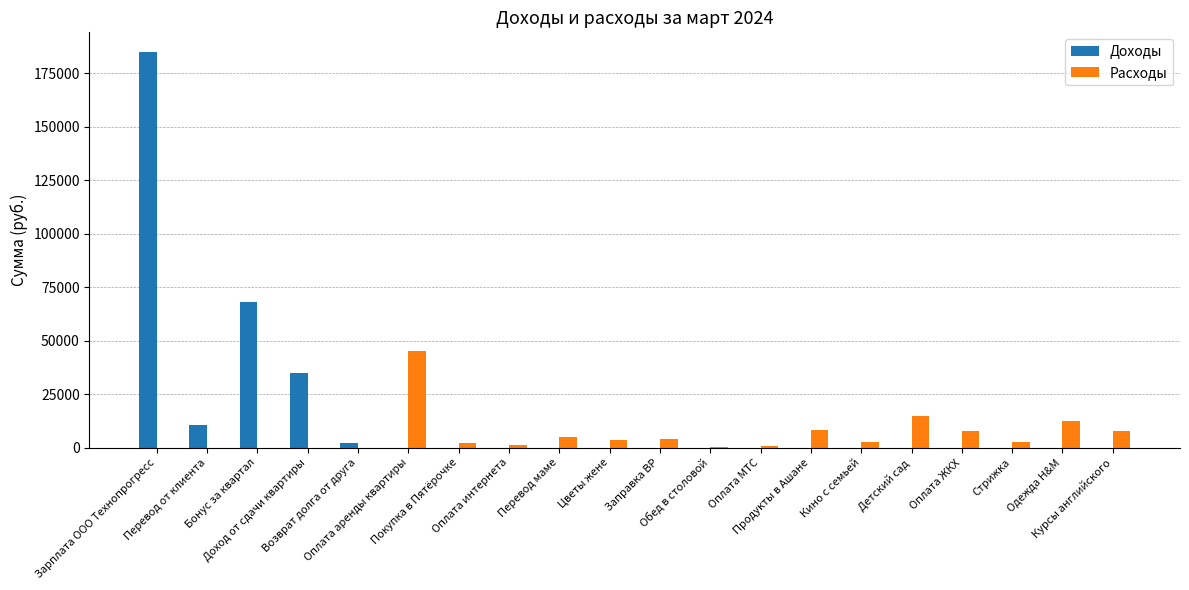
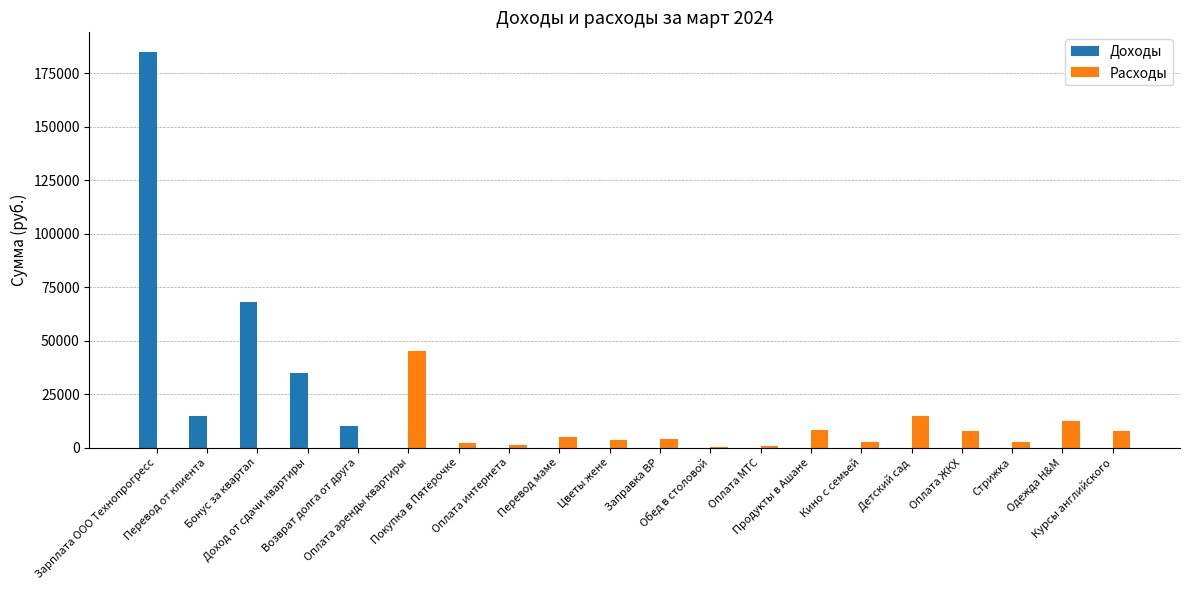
  {
    "Доходы": {
      "Зарплата ООО Технопрогресс": 185000,
-     "Перевод от клиента": 10000,
+     "Перевод от клиента": 15000,
      "Бонус за квартал": 68000,
      "Доход от сдачи квартиры": 35000,
-     "Возврат долга от друга": 2000,
+     "Возврат долга от друга": 10000,
      "Оплата аренды квартиры": 0,
      "Покупка в Пятёрочке": 0,
      "Оплата интернета": 0,
      "Перевод маме": 0,
      "Цветы жене": 0,
      "Заправка BP": 0,
      "Обед в столовой": 0,
      "Оплата МТС": 0,
      "Продукты в Ашане": 0,
      "Кино с семьей": 0,
      "Детский сад": 0,
      "Оплата ЖКХ": 0,
      "Стрижка": 0,
      "Одежда H&M": 0,
      "Курсы английского": 0
    },
    "Расходы": {
      "Зарплата ООО Технопрогресс": 0,
      "Перевод от клиента": 0,
      "Бонус за квартал": 0,
      "Доход от сдачи квартиры": 0,
      "Возврат долга от друга": 0,
      "Оплата аренды квартиры": 45000,
      "Покупка в Пятёрочке": 2000,
      "Оплата интернета": 1000,
      "Перевод маме": 5000,
      "Цветы жене": 4000,
      "Заправка BP": 4000,
      "Продукты в Ашане": 9000,
      "Кино с семьей": 3000,
      "Детский сад": 15000,
      "Оплата ЖКХ": 8000,
      "Стрижка": 3000,
      "Одежда H&M": 13000,
      "Курсы английского": 8000
    }
  }
